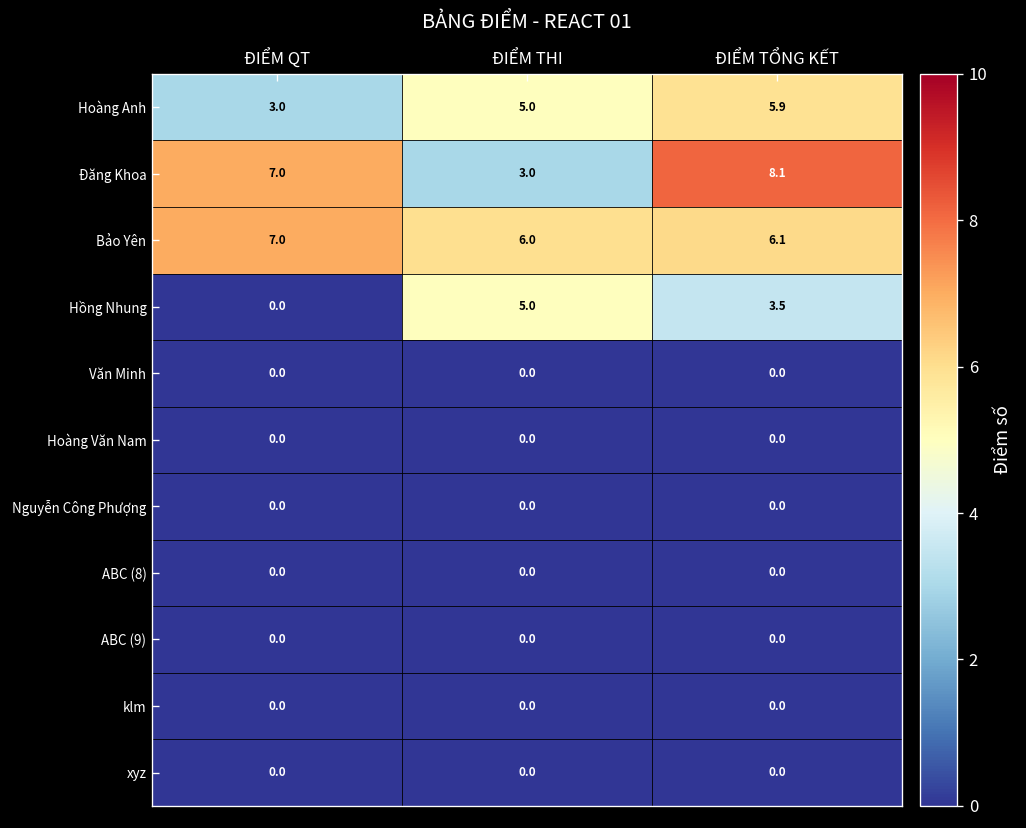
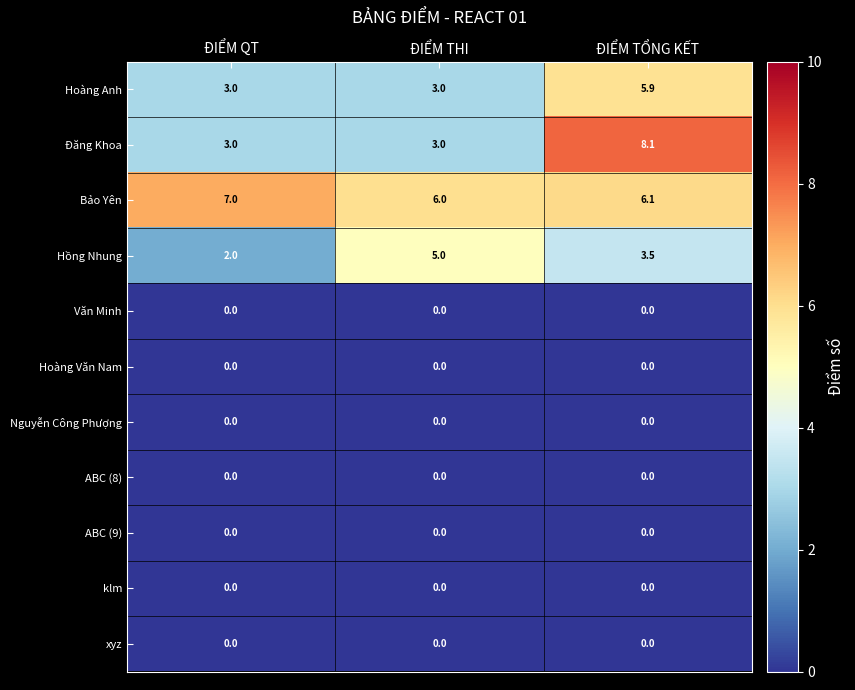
  {
    "Hoàng Anh": {
      "ĐIỂM QT": 3.0,
-     "ĐIỂM THI": 5.0,
+     "ĐIỂM THI": 3.0,
      "ĐIỂM TỔNG KẾT": 5.9
    },
    "Đăng Khoa": {
-     "ĐIỂM QT": 7.0,
+     "ĐIỂM QT": 3.0,
      "ĐIỂM THI": 3.0,
      "ĐIỂM TỔNG KẾT": 8.1
    },
    "Bảo Yên": {
      "ĐIỂM QT": 7.0,
      "ĐIỂM THI": 6.0,
      "ĐIỂM TỔNG KẾT": 6.1
    },
    "Hồng Nhung": {
-     "ĐIỂM QT": 0.0,
+     "ĐIỂM QT": 2.0,
      "ĐIỂM THI": 5.0,
      "ĐIỂM TỔNG KẾT": 3.5
    },
    "Văn Minh": {
      "ĐIỂM QT": 0.0,
      "ĐIỂM THI": 0.0,
      "ĐIỂM TỔNG KẾT": 0.0
    },
    "Hoàng Văn Nam": {
      "ĐIỂM QT": 0.0,
      "ĐIỂM THI": 0.0,
      "ĐIỂM TỔNG KẾT": 0.0
    },
    "Nguyễn Công Phượng": {
      "ĐIỂM QT": 0.0,
      "ĐIỂM THI": 0.0,
      "ĐIỂM TỔNG KẾT": 0.0
    },
    "ABC (8)": {
      "ĐIỂM QT": 0.0,
      "ĐIỂM THI": 0.0,
      "ĐIỂM TỔNG KẾT": 0.0
    },
    "ABC (9)": {
      "ĐIỂM QT": 0.0,
      "ĐIỂM THI": 0.0,
      "ĐIỂM TỔNG KẾT": 0.0
    },
    "klm": {
      "ĐIỂM QT": 0.0,
      "ĐIỂM THI": 0.0,
      "ĐIỂM TỔNG KẾT": 0.0
    },
    "xyz": {
      "ĐIỂM QT": 0.0,
      "ĐIỂM THI": 0.0,
      "ĐIỂM TỔNG KẾT": 0.0
    }
  }
